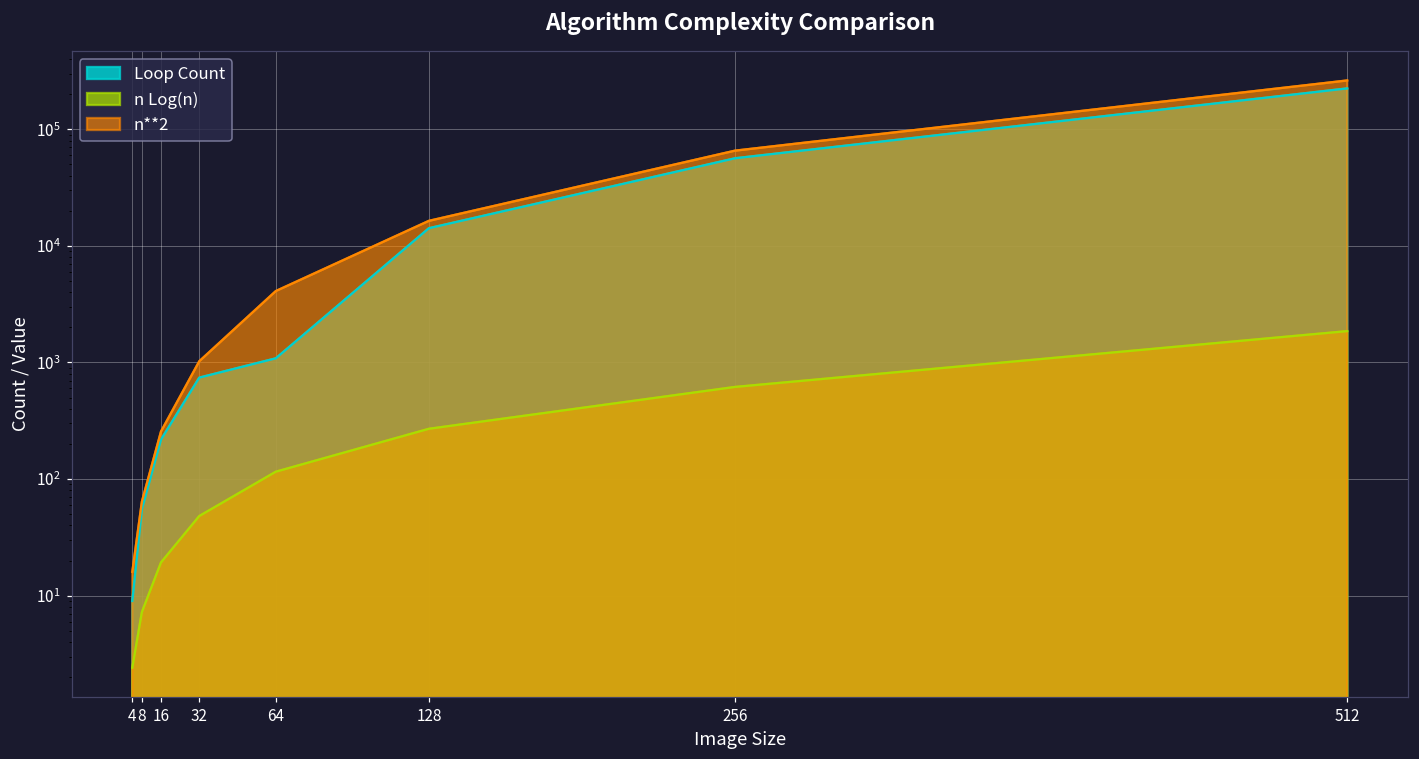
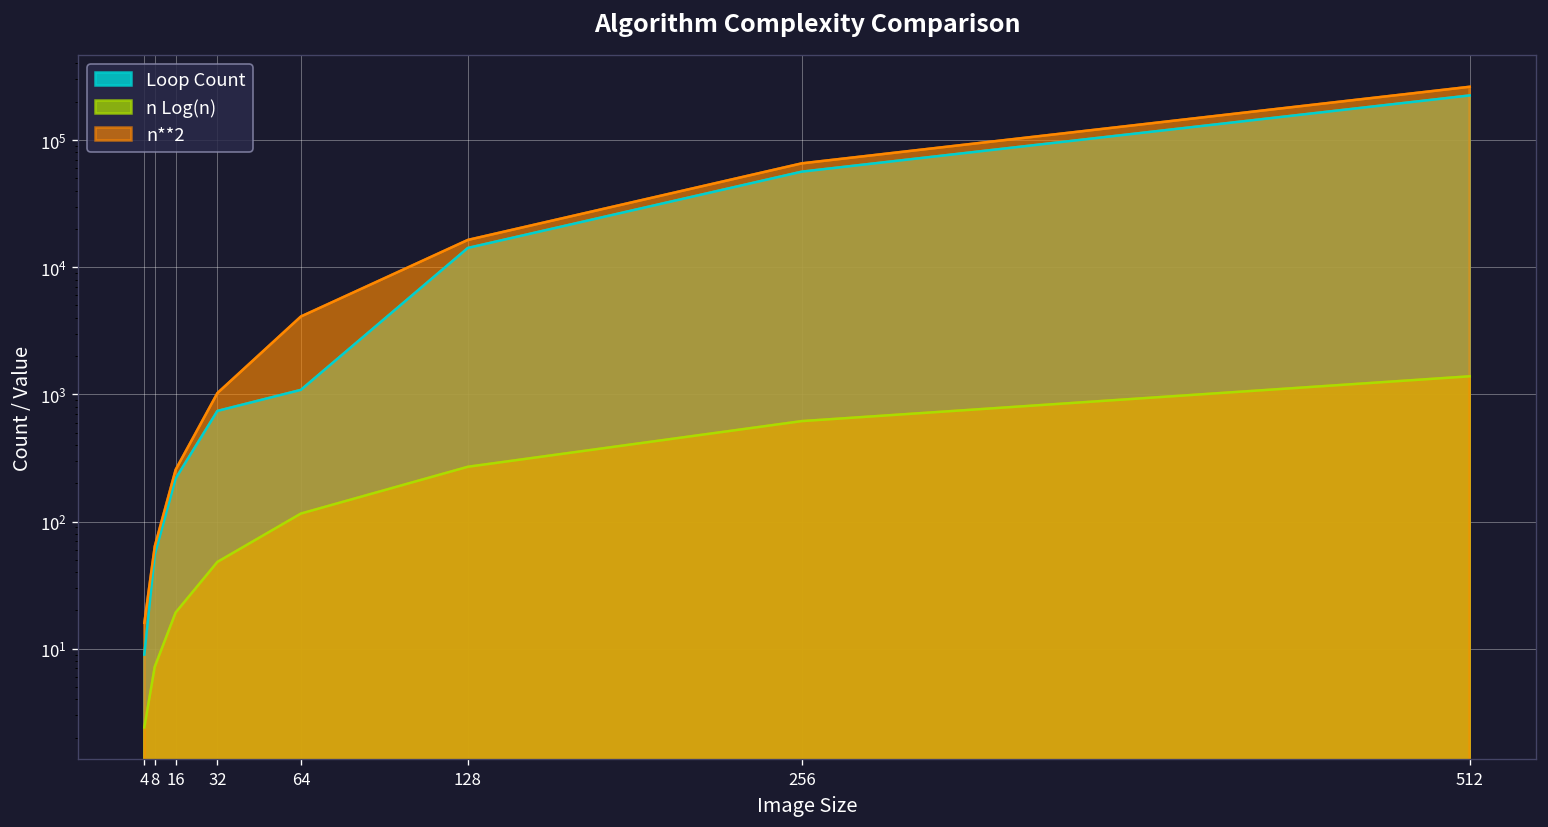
  {
    "Loop Count": {
      "4": 9,
      "8": 60,
      "16": 220,
      "32": 700,
      "64": 1100,
      "128": 14000,
      "256": 60000,
      "512": 220000
    },
    "n Log(n)": {
      "4": 2.4,
      "8": 7,
      "16": 19,
      "32": 50,
      "64": 120,
      "128": 270,
      "256": 600,
-     "512": 1900
+     "512": 1400
    },
    "n**2": {
      "4": 16,
      "8": 60,
      "16": 260,
      "32": 1000,
      "64": 4100,
      "128": 16000,
      "256": 70000,
      "512": 260000
    }
  }
